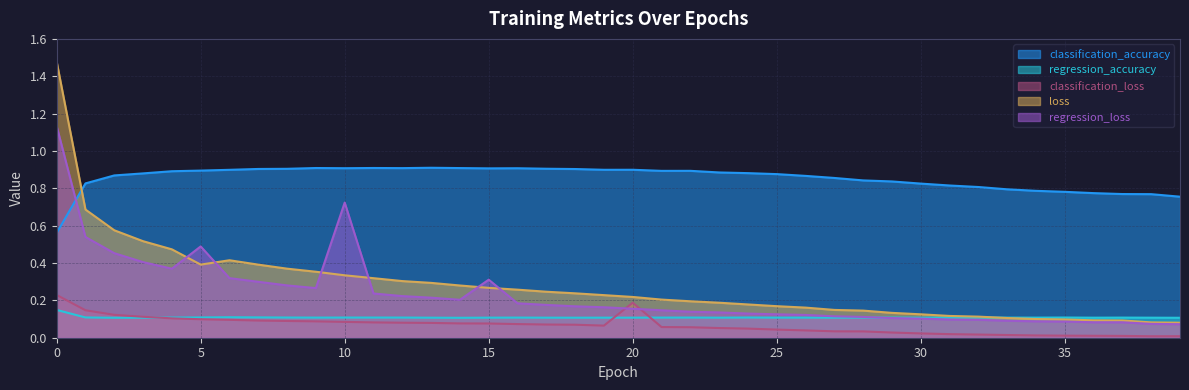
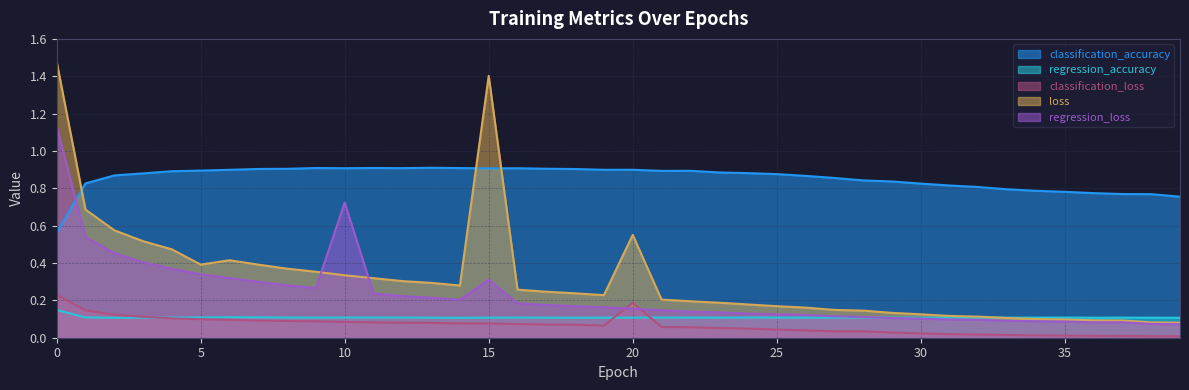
  {
    "classification_loss": {
      "0": 0.23,
      "10": 0.08,
      "15": 0.08,
      "20": 0.19,
      "25": 0.04,
      "30": 0.02,
      "35": 0.01
    },
    "loss": {
      "0": 1.48,
      "5": 0.39,
      "10": 0.33,
-     "15": 0.27,
-     "20": 0.22,
+     "15": 1.40,
+     "20": 0.55,
      "25": 0.17,
      "30": 0.13
    },
    "regression_loss": {
      "0": 1.13,
-     "5": 0.49,
+     "5": 0.34,
      "10": 0.72,
      "15": 0.31,
      "20": 0.16,
      "25": 0.13
    }
  }
